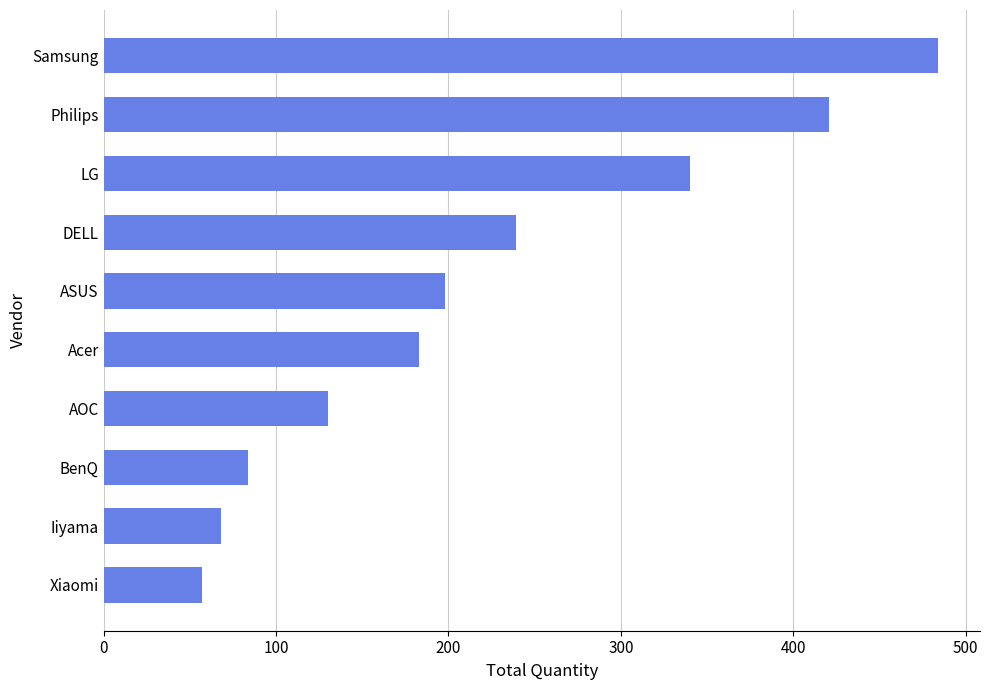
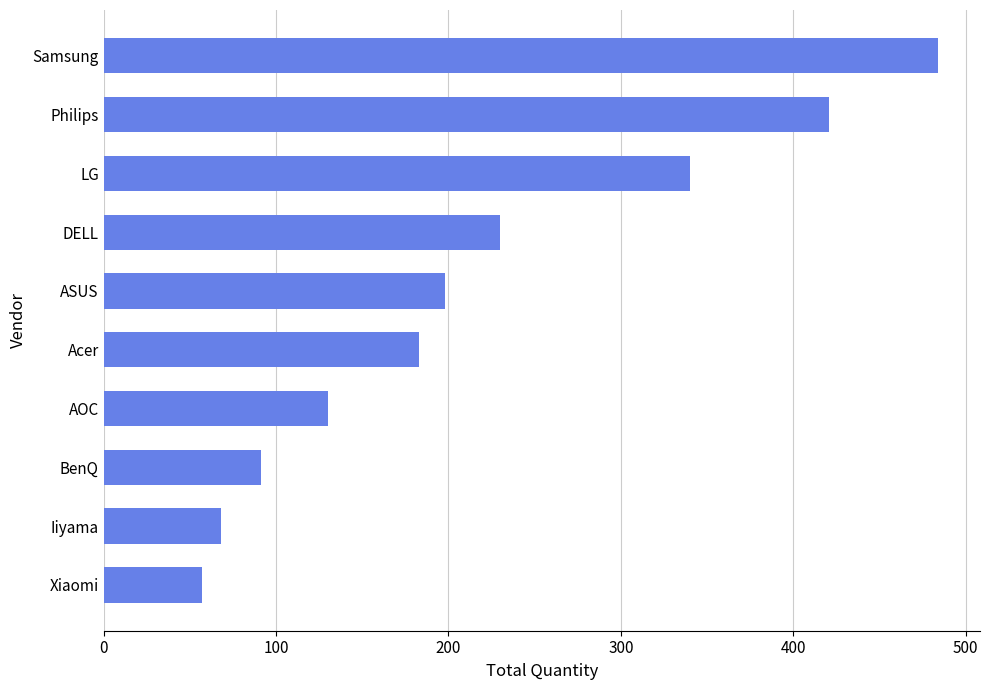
  {
    "Samsung": 484,
    "Philips": 421,
    "LG": 340,
-   "DELL": 239,
+   "DELL": 230,
    "ASUS": 198,
    "Acer": 183,
    "AOC": 130,
-   "BenQ": 84,
+   "BenQ": 91,
    "Iiyama": 68,
    "Xiaomi": 57
  }
